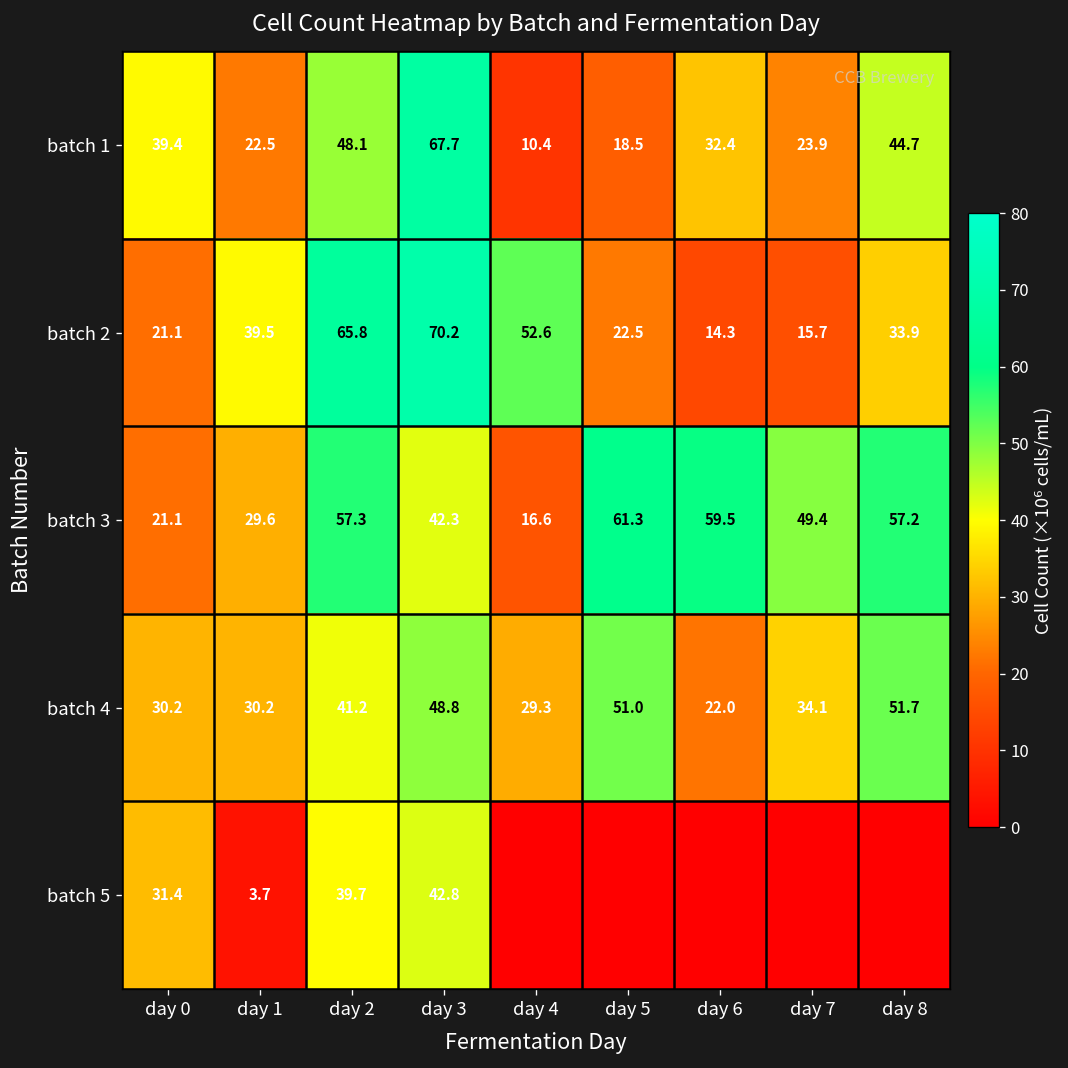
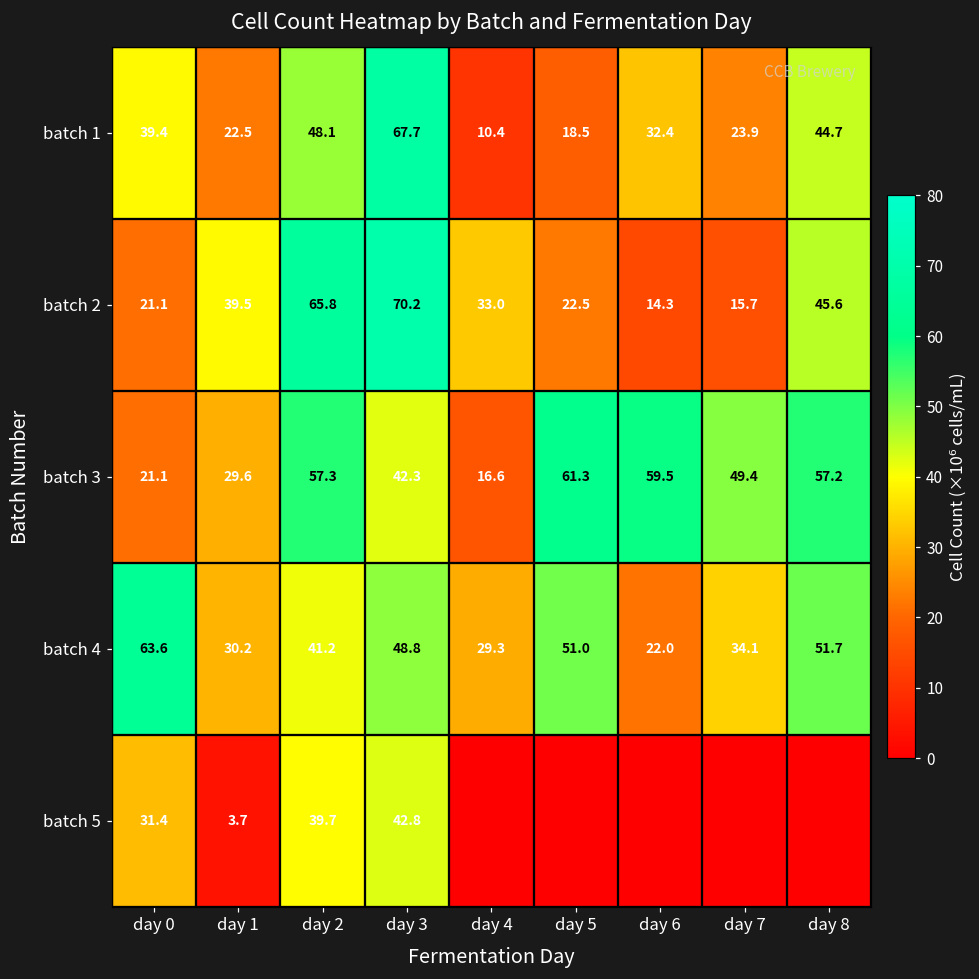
  {
    "batch 1": {
      "day 0": 39.4,
      "day 1": 22.5,
      "day 2": 48.1,
      "day 3": 67.7,
      "day 4": 10.4,
      "day 5": 18.5,
      "day 6": 32.4,
      "day 7": 23.9
    },
    "batch 2": {
      "day 0": 21.1,
      "day 1": 39.5,
      "day 2": 65.8,
      "day 3": 70.2,
-     "day 4": 52.6,
+     "day 4": 33.0,
      "day 5": 22.5,
      "day 6": 14.3,
      "day 7": 15.7,
-     "day 8": 33.9
+     "day 8": 45.6
    },
    "batch 3": {
      "day 0": 21.1,
      "day 1": 29.6,
      "day 2": 57.3,
      "day 3": 42.3,
      "day 4": 16.6,
      "day 5": 61.3,
      "day 6": 59.5,
      "day 7": 49.4,
      "day 8": 57.2
    },
    "batch 4": {
-     "day 0": 30.2,
+     "day 0": 63.6,
      "day 1": 30.2,
      "day 2": 41.2,
      "day 3": 48.8,
      "day 4": 29.3,
      "day 5": 51.0,
      "day 6": 22.0,
      "day 7": 34.1,
      "day 8": 51.7
    },
    "batch 5": {
      "day 0": 31.4,
      "day 1": 3.7,
      "day 2": 39.7,
      "day 3": 42.8
    }
  }
